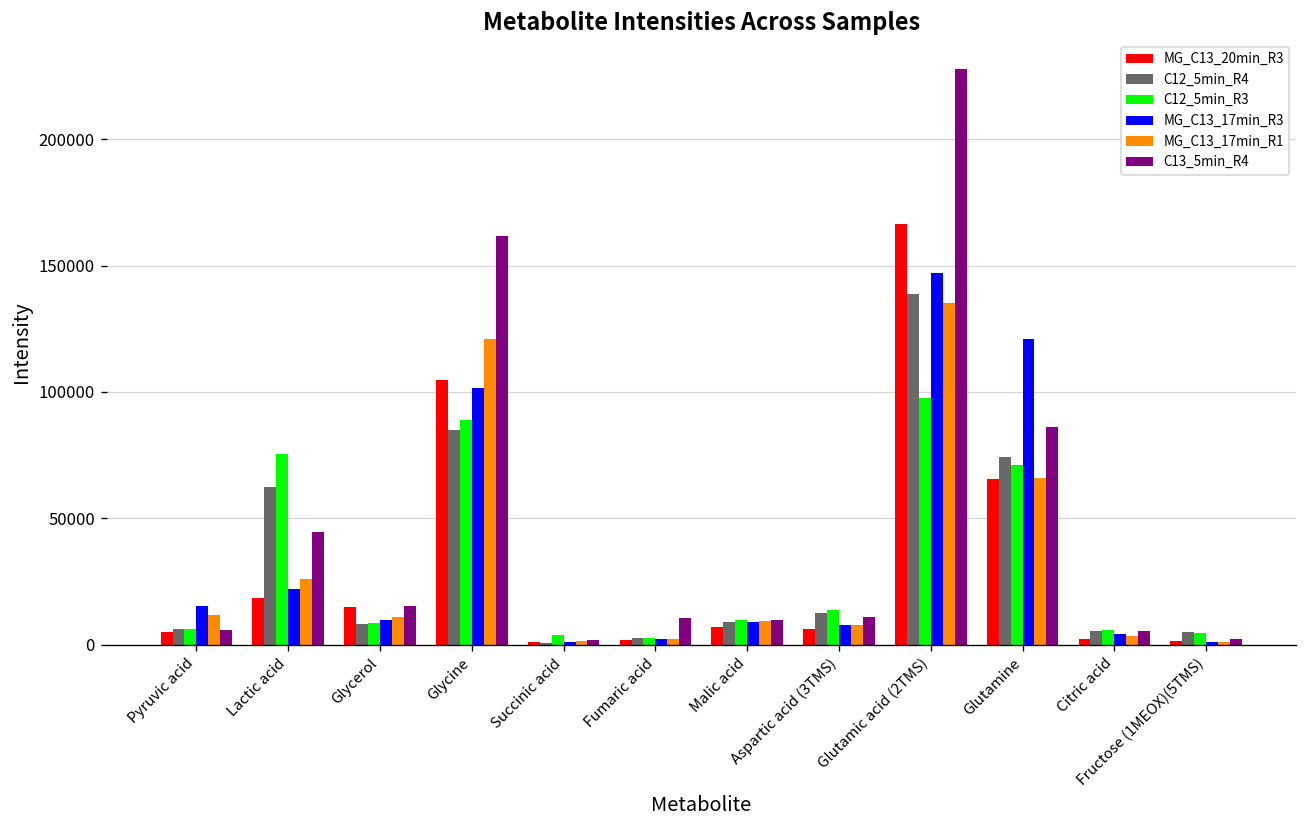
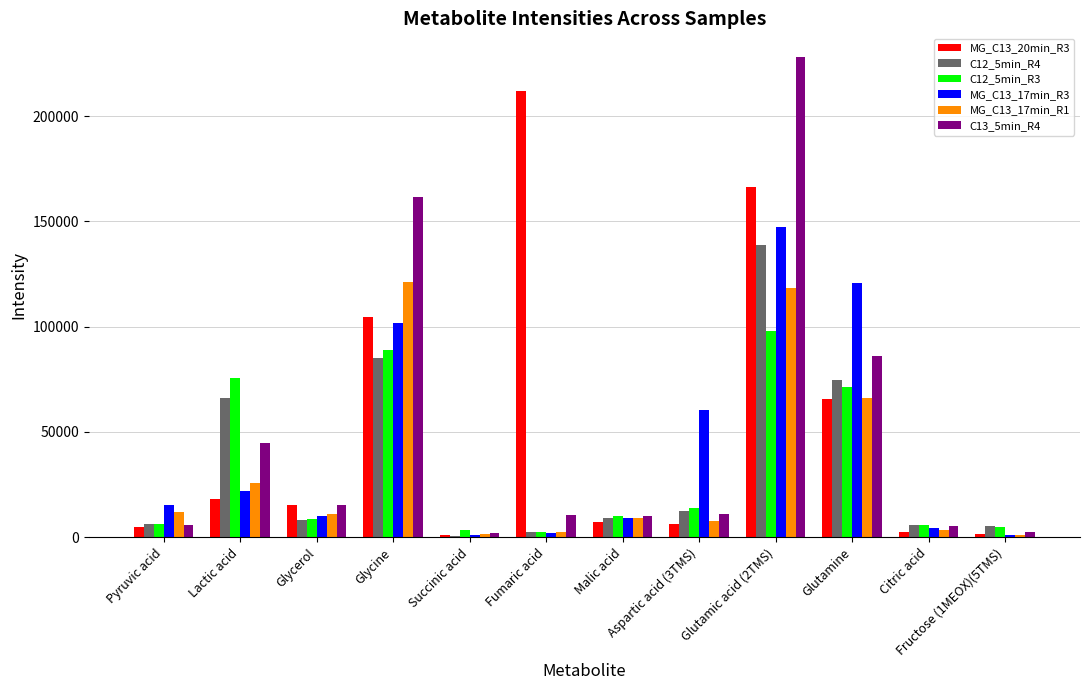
  {
    "MG_C13_20min_R3": {
      "Pyruvic acid": 5000,
      "Lactic acid": 18000,
      "Glycerol": 15000,
      "Glycine": 105000,
-     "Fumaric acid": 2000,
+     "Fumaric acid": 212000,
      "Malic acid": 7000,
      "Aspartic acid (3TMS)": 6000,
      "Glutamic acid (2TMS)": 166000,
      "Glutamine": 65000,
      "Citric acid": 2000,
      "Fructose (1MEOX)(5TMS)": 1000
    },
    "C12_5min_R4": {
      "Pyruvic acid": 6000,
-     "Lactic acid": 62000,
+     "Lactic acid": 66000,
      "Glycerol": 8000,
      "Glycine": 85000,
      "Fumaric acid": 2000,
      "Malic acid": 9000,
      "Aspartic acid (3TMS)": 12000,
      "Glutamic acid (2TMS)": 139000,
      "Glutamine": 74000,
      "Citric acid": 6000,
      "Fructose (1MEOX)(5TMS)": 5000
    },
    "C12_5min_R3": {
      "Pyruvic acid": 6000,
      "Lactic acid": 76000,
      "Glycerol": 8000,
      "Glycine": 89000,
      "Succinic acid": 4000,
      "Fumaric acid": 2000,
      "Malic acid": 10000,
      "Aspartic acid (3TMS)": 14000,
      "Glutamic acid (2TMS)": 98000,
      "Glutamine": 71000,
      "Citric acid": 6000,
      "Fructose (1MEOX)(5TMS)": 5000
    },
    "MG_C13_17min_R3": {
      "Pyruvic acid": 15000,
      "Lactic acid": 22000,
      "Glycerol": 10000,
      "Glycine": 102000,
      "Fumaric acid": 2000,
      "Malic acid": 9000,
-     "Aspartic acid (3TMS)": 8000,
+     "Aspartic acid (3TMS)": 60000,
      "Glutamic acid (2TMS)": 147000,
      "Glutamine": 121000,
      "Citric acid": 4000
    },
    "MG_C13_17min_R1": {
      "Pyruvic acid": 12000,
      "Lactic acid": 26000,
      "Glycerol": 11000,
      "Glycine": 121000,
      "Succinic acid": 1000,
      "Fumaric acid": 2000,
      "Malic acid": 9000,
      "Aspartic acid (3TMS)": 8000,
-     "Glutamic acid (2TMS)": 135000,
+     "Glutamic acid (2TMS)": 118000,
      "Glutamine": 66000,
      "Citric acid": 3000
    },
    "C13_5min_R4": {
      "Pyruvic acid": 6000,
      "Lactic acid": 45000,
      "Glycerol": 15000,
      "Glycine": 162000,
      "Succinic acid": 2000,
      "Fumaric acid": 11000,
      "Malic acid": 10000,
      "Aspartic acid (3TMS)": 11000,
      "Glutamic acid (2TMS)": 228000,
      "Glutamine": 86000,
      "Citric acid": 5000,
      "Fructose (1MEOX)(5TMS)": 2000
    }
  }
